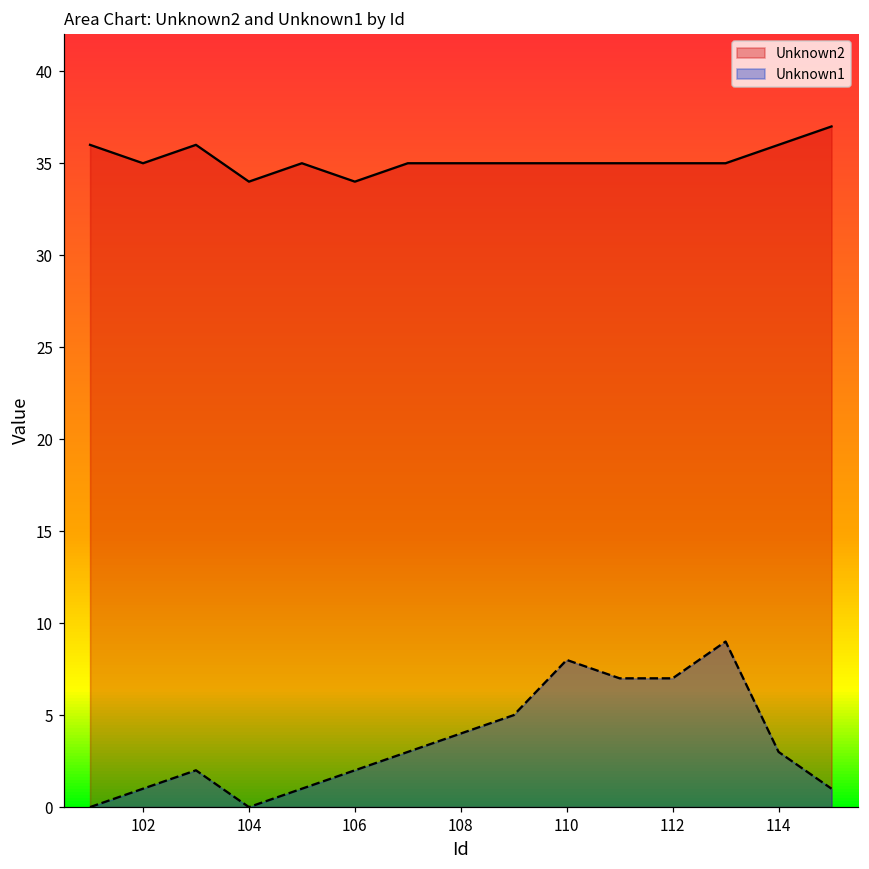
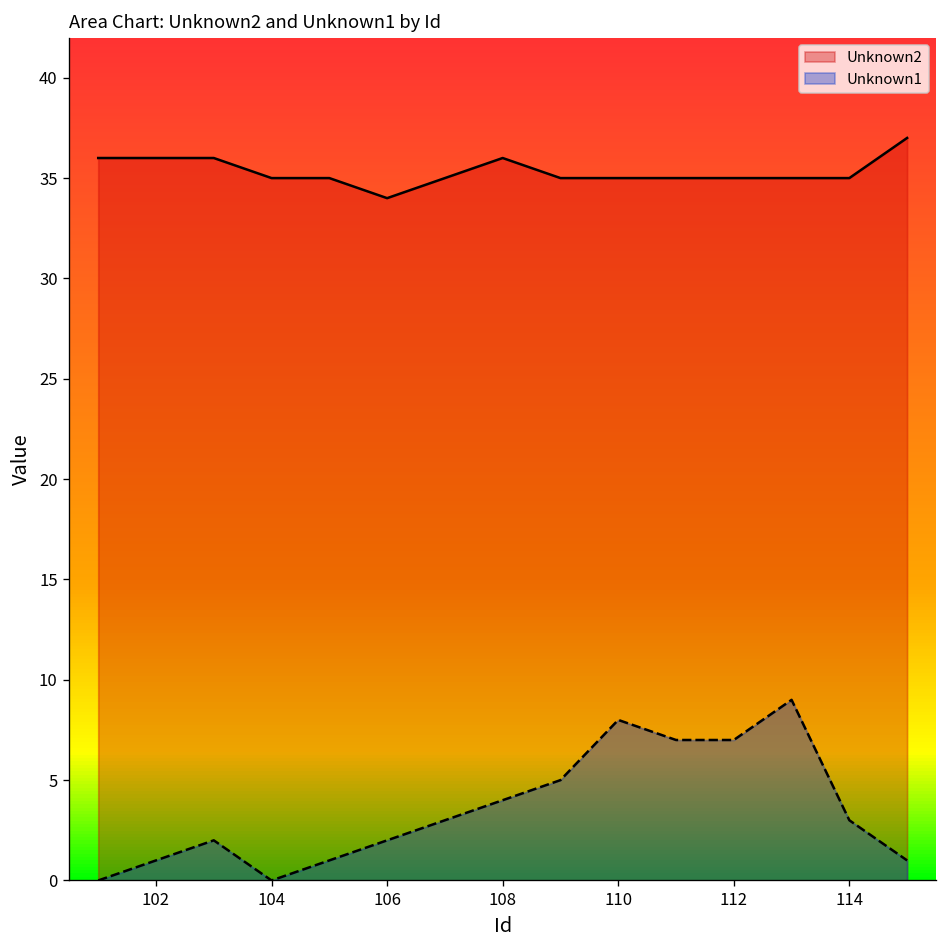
  {
    "Unknown2": {
-     "102": 35,
-     "104": 34,
+     "102": 36,
+     "104": 35,
      "106": 34,
-     "108": 35,
+     "108": 36,
      "110": 35,
      "112": 35,
-     "114": 36
+     "114": 35
    },
    "Unknown1": {
      "102": 1,
      "104": 0,
      "106": 2,
      "108": 4,
      "110": 8,
      "112": 7,
      "114": 3
    }
  }
